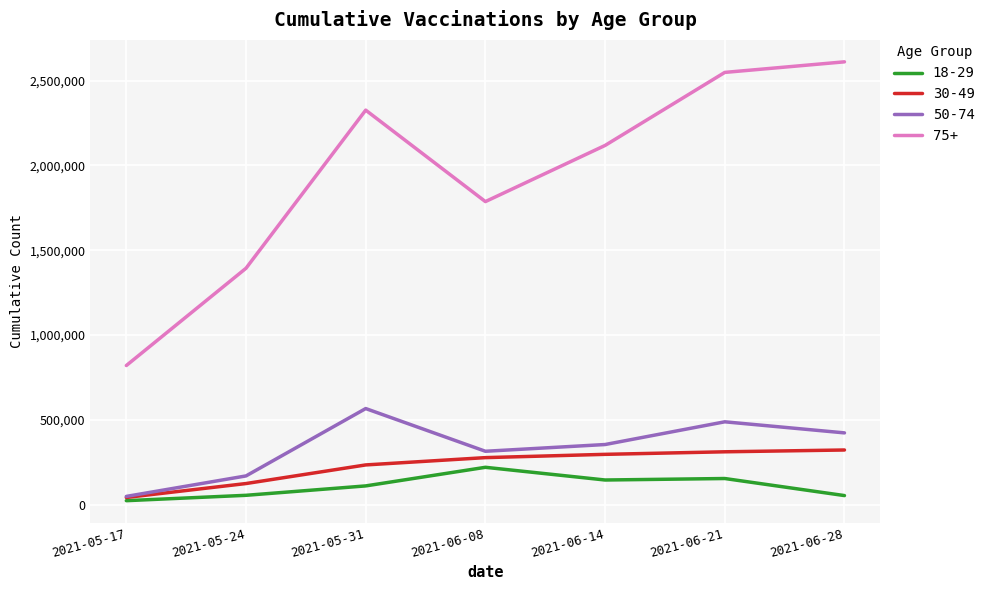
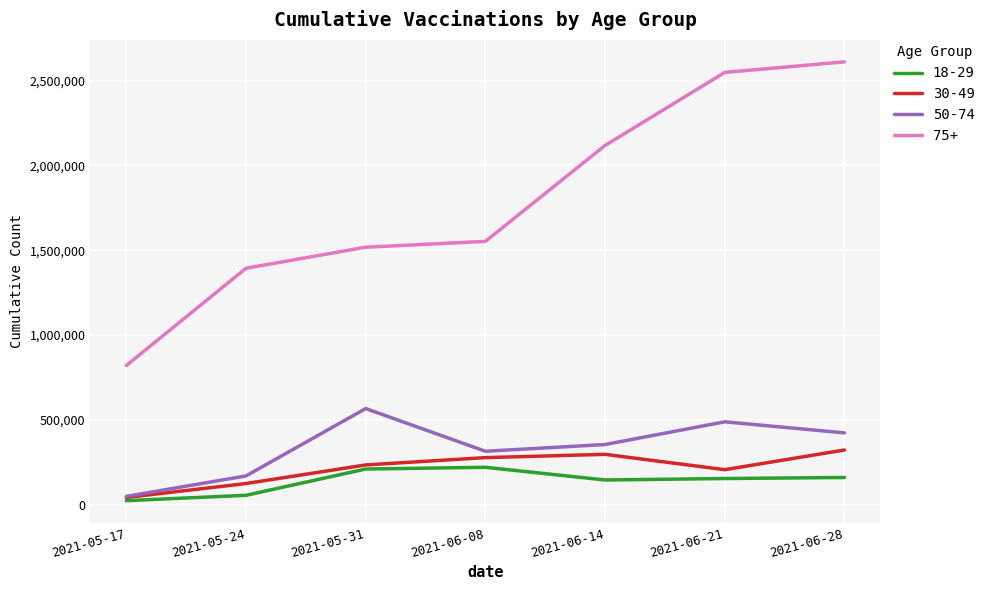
  {
    "18-29": {
      "2021-05-17": "20,000",
      "2021-05-24": "60,000",
-     "2021-05-31": "110,000",
+     "2021-05-31": "210,000",
      "2021-06-08": "220,000",
      "2021-06-14": "150,000",
      "2021-06-21": "150,000",
-     "2021-06-28": "50,000"
+     "2021-06-28": "160,000"
    },
    "30-49": {
      "2021-05-24": "120,000",
      "2021-05-31": "230,000",
      "2021-06-08": "280,000",
      "2021-06-14": "300,000",
-     "2021-06-21": "310,000",
+     "2021-06-21": "210,000",
      "2021-06-28": "320,000"
    },
    "50-74": {
      "2021-05-24": "170,000",
      "2021-05-31": "570,000",
      "2021-06-08": "310,000",
      "2021-06-14": "350,000",
      "2021-06-21": "490,000",
      "2021-06-28": "420,000"
    },
    "75+": {
      "2021-05-17": "820,000",
      "2021-05-24": "1,390,000",
-     "2021-05-31": "2,330,000",
-     "2021-06-08": "1,790,000",
+     "2021-05-31": "1,520,000",
+     "2021-06-08": "1,550,000",
      "2021-06-14": "2,120,000",
      "2021-06-21": "2,550,000",
      "2021-06-28": "2,610,000"
    }
  }
